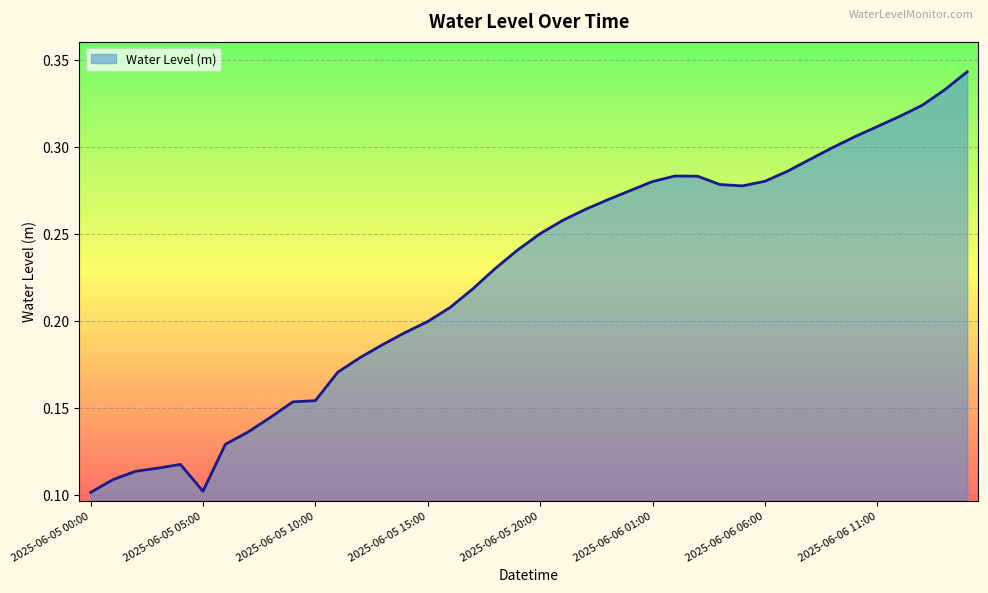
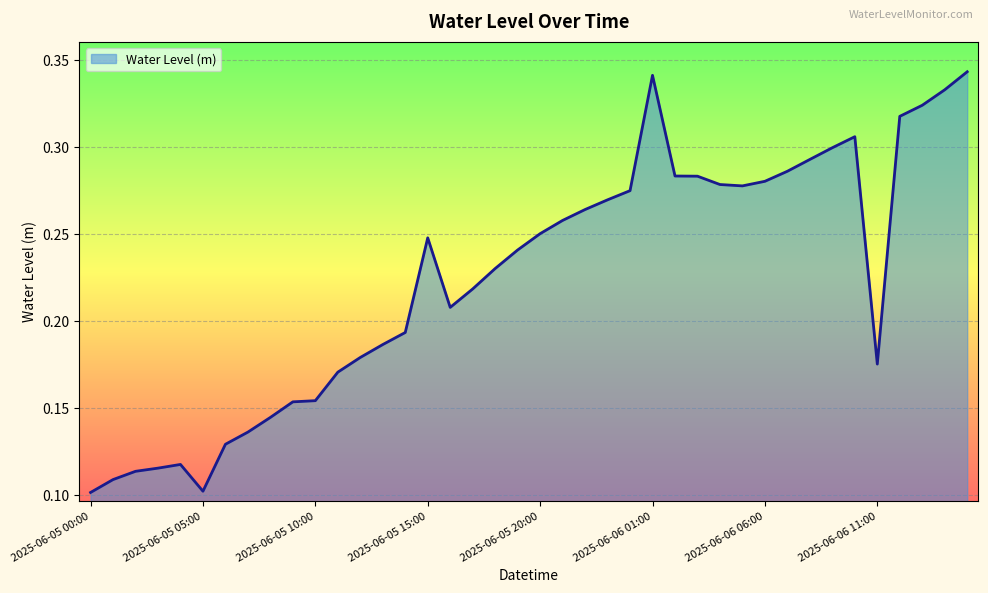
  {
    "2025-06-05 00:00": 0.102,
    "2025-06-05 05:00": 0.102,
    "2025-06-05 10:00": 0.154,
-   "2025-06-05 15:00": 0.200,
+   "2025-06-05 15:00": 0.248,
    "2025-06-05 20:00": 0.250,
-   "2025-06-06 01:00": 0.280,
+   "2025-06-06 01:00": 0.341,
    "2025-06-06 06:00": 0.280,
-   "2025-06-06 11:00": 0.312
+   "2025-06-06 11:00": 0.175
  }
